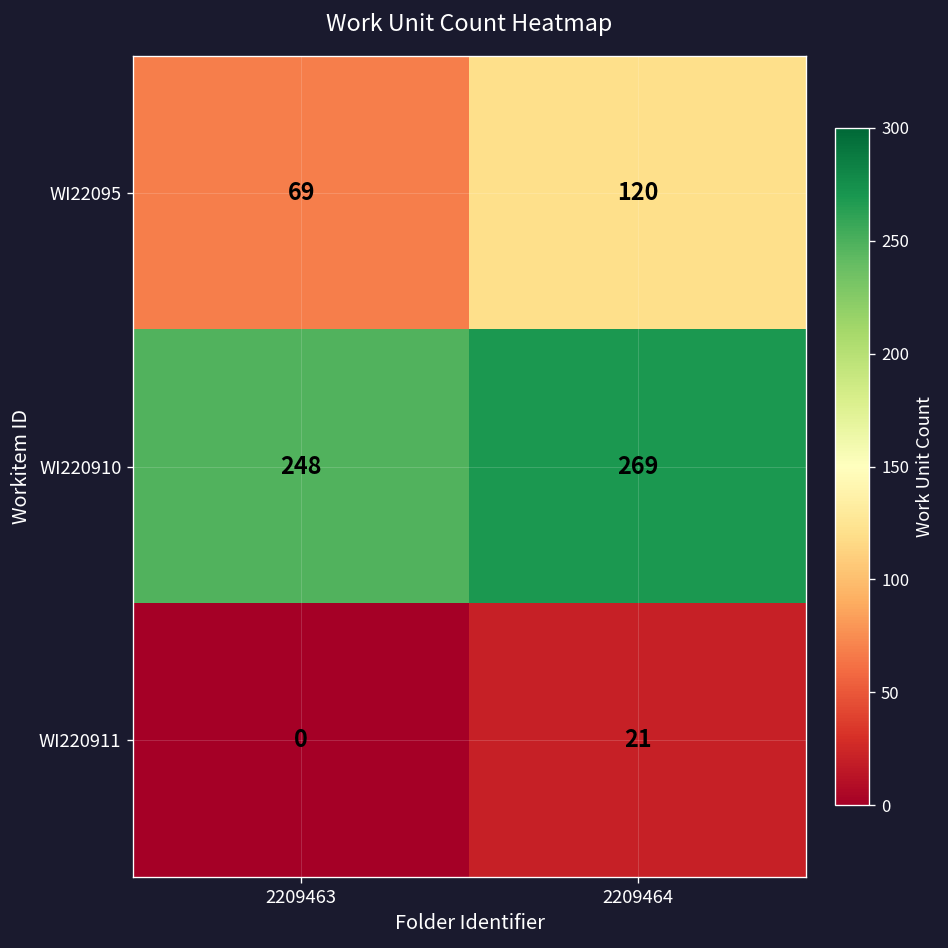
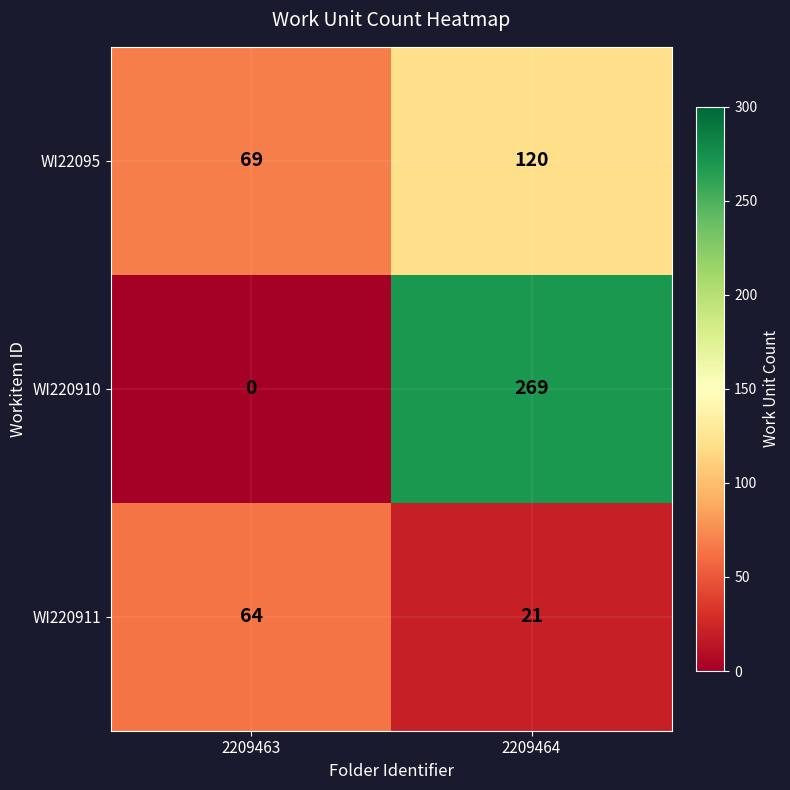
  {
    "WI22095": {
      "2209463": 69,
      "2209464": 120
    },
    "WI220910": {
-     "2209463": 248,
+     "2209463": 0,
      "2209464": 269
    },
    "WI220911": {
-     "2209463": 0,
+     "2209463": 64,
      "2209464": 21
    }
  }
